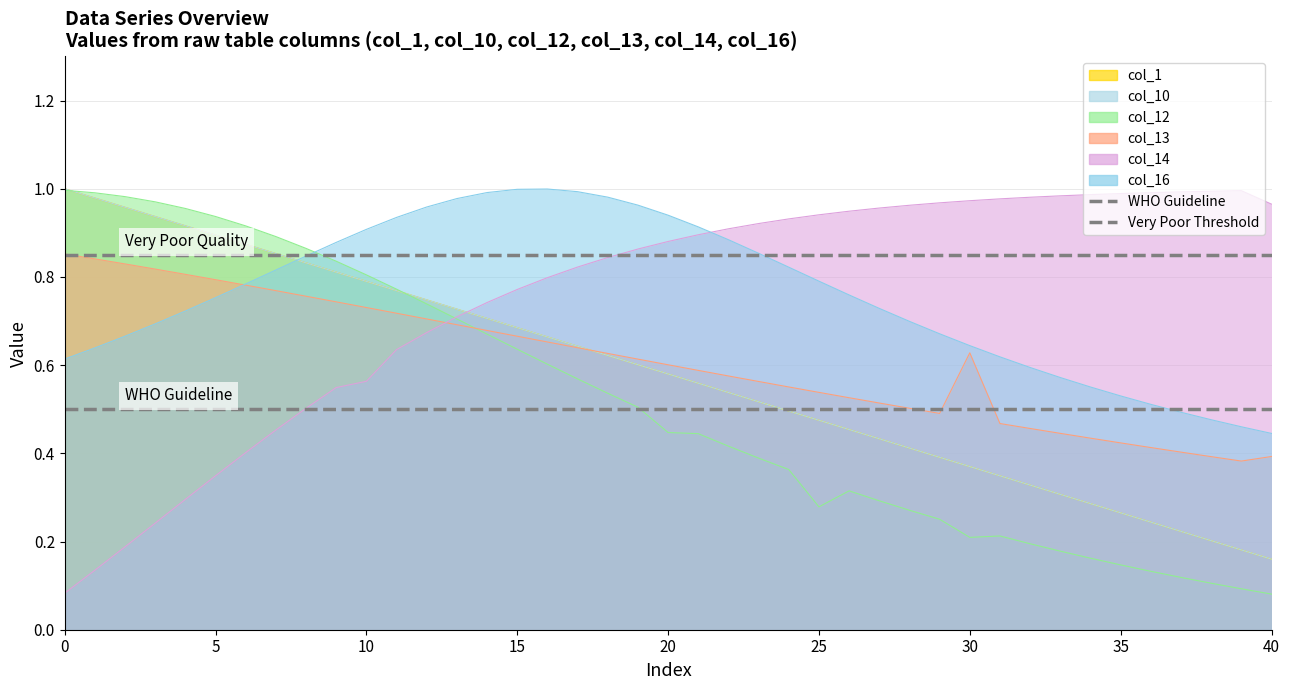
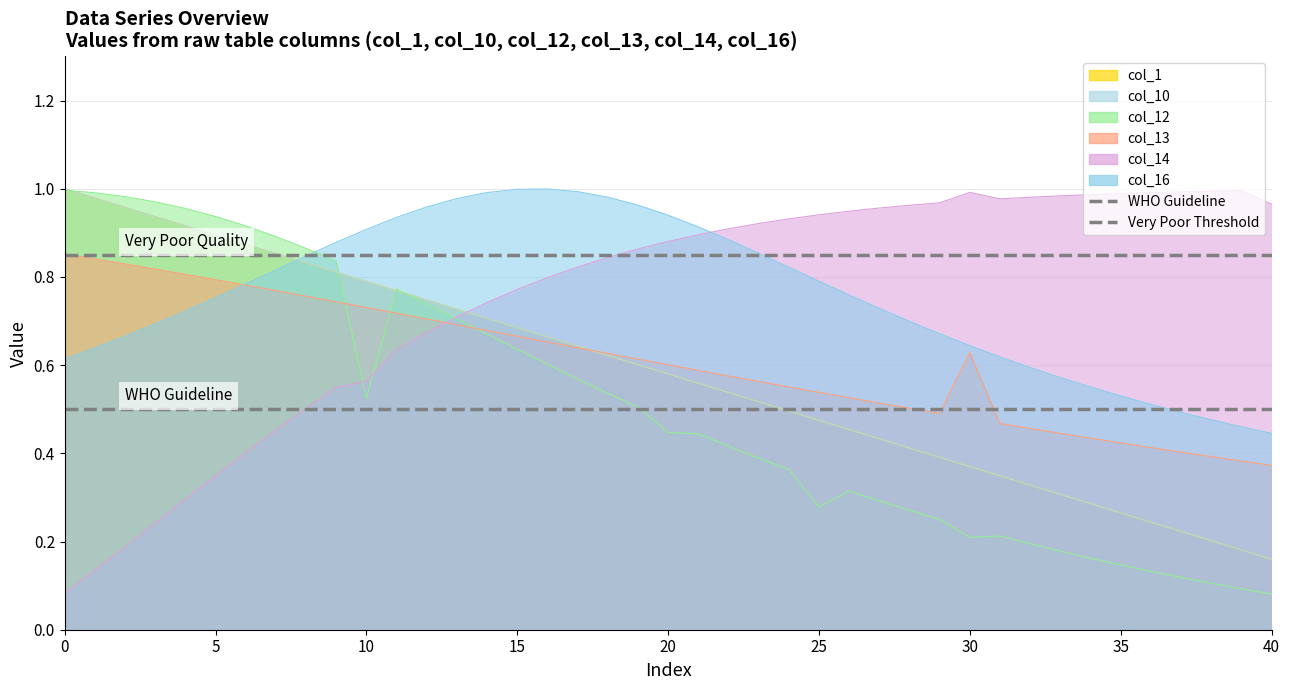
  {
    "col_12": {
      "5": 0.94,
-     "10": 0.80,
+     "10": 0.52,
      "15": 0.64,
      "20": 0.45,
      "25": 0.28,
      "30": 0.21,
      "35": 0.15,
      "40": 0.08
    },
    "col_13": {
      "0": 0.85,
      "5": 0.79,
      "10": 0.73,
      "15": 0.67,
      "20": 0.60,
      "25": 0.54,
      "30": 0.63,
      "35": 0.42,
-     "40": 0.39
+     "40": 0.37
    },
    "col_14": {
      "0": 0.08,
      "5": 0.35,
      "10": 0.56,
      "15": 0.77,
      "20": 0.88,
      "25": 0.94,
-     "30": 0.97,
+     "30": 0.99,
      "40": 0.97
    }
  }
